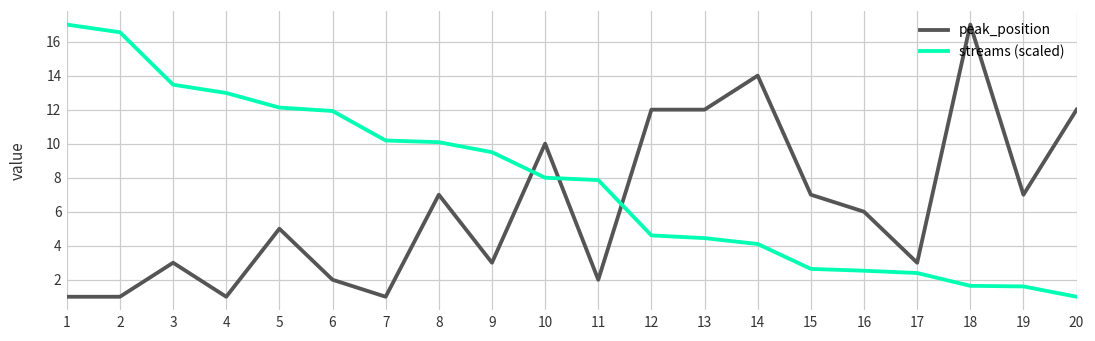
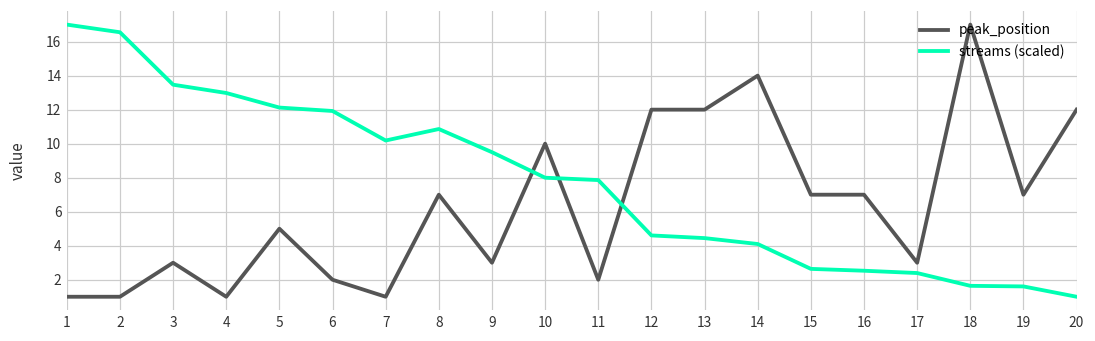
  {
    "peak_position": {
      "1": 1,
      "2": 1,
      "3": 3,
      "4": 1,
      "5": 5,
      "6": 2,
      "7": 1,
      "8": 7,
      "9": 3,
      "10": 10,
      "11": 2,
      "12": 12,
      "13": 12,
      "14": 14,
      "15": 7,
-     "16": 6,
+     "16": 7,
      "17": 3,
      "18": 17,
      "19": 7,
      "20": 12
    },
    "streams (scaled)": {
      "1": 17.0,
      "2": 16.6,
      "3": 13.5,
      "4": 13.0,
      "5": 12.1,
      "6": 11.9,
      "7": 10.2,
-     "8": 10.1,
+     "8": 10.9,
      "9": 9.5,
      "10": 8.0,
      "11": 7.9,
      "12": 4.6,
      "13": 4.4,
      "14": 4.1,
      "15": 2.6,
      "16": 2.5,
      "17": 2.4,
      "18": 1.6,
      "19": 1.6,
      "20": 1.0
    }
  }
